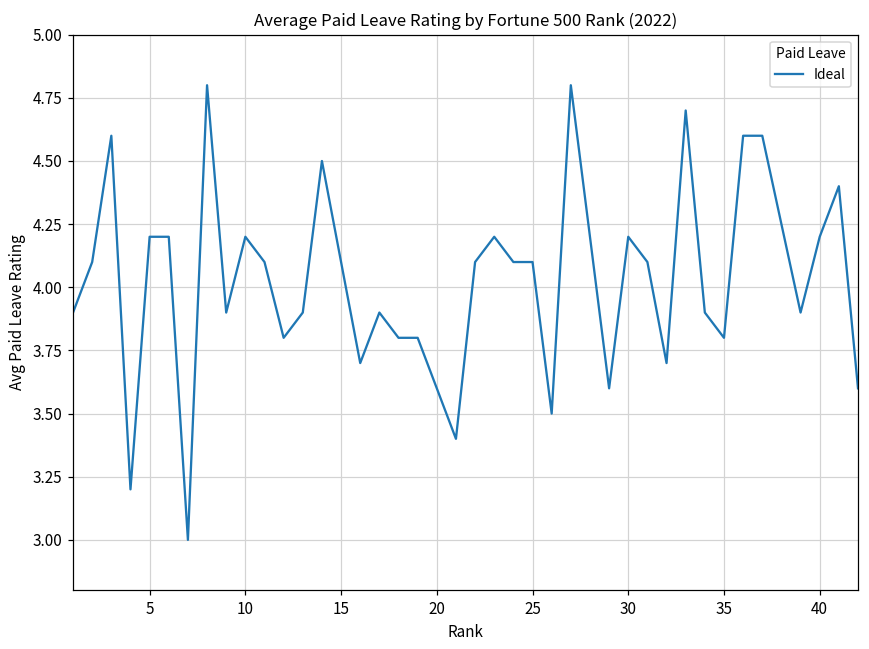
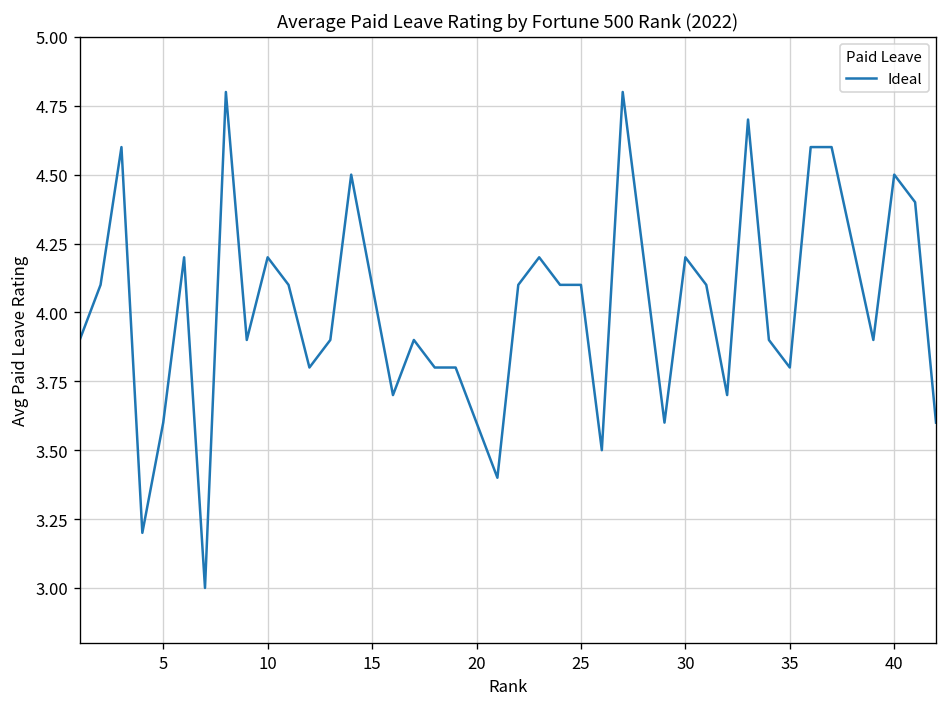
  {
-   "5": 4.2,
+   "5": 3.6,
    "10": 4.2,
    "15": 4.1,
    "25": 4.1,
    "30": 4.2,
    "35": 3.8,
-   "40": 4.2
+   "40": 4.5
  }
